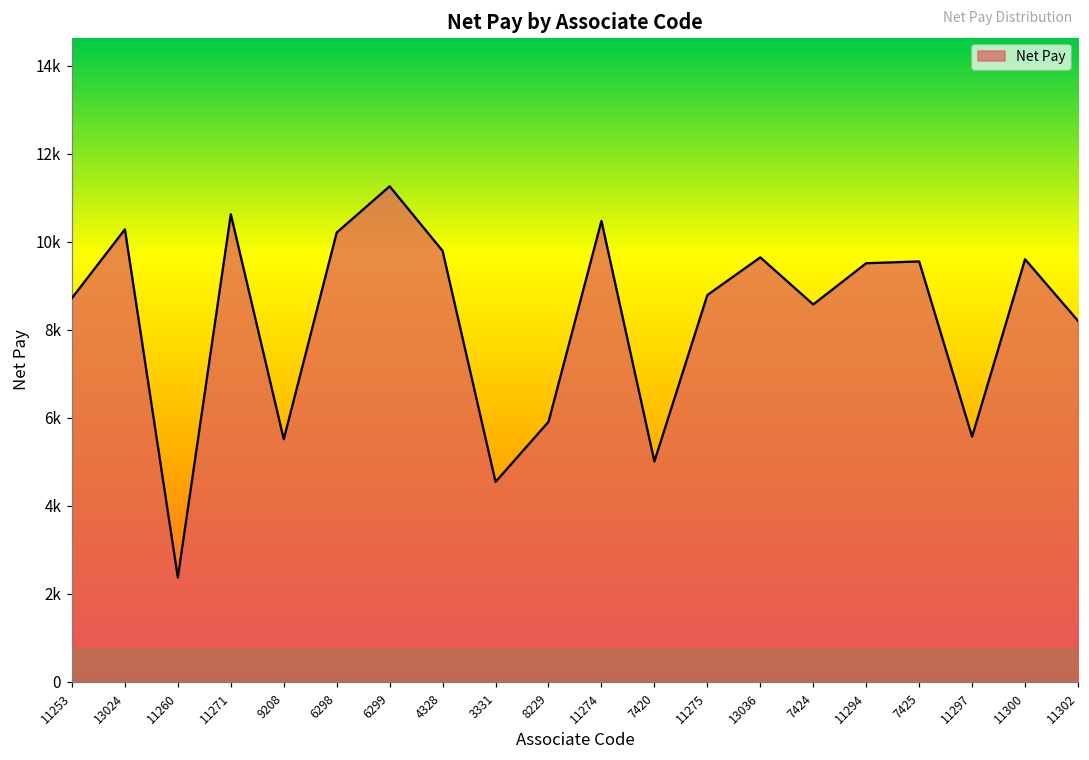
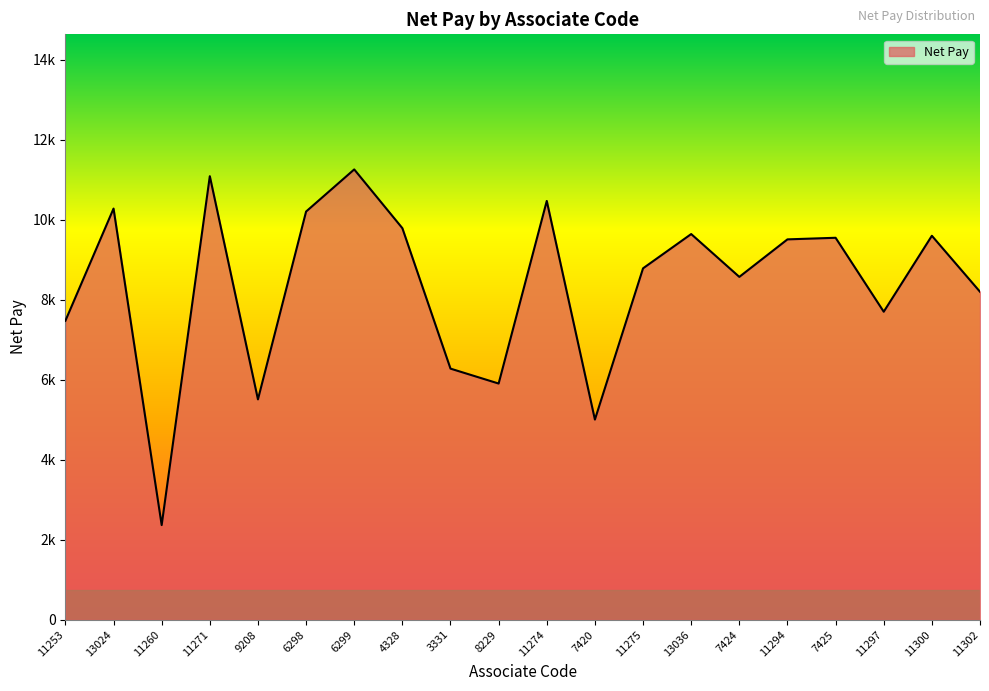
  {
-   "11253": 8700,
+   "11253": 7500,
    "13024": 10300,
    "11260": 2400,
-   "11271": 10600,
+   "11271": 11100,
    "9208": 5500,
    "6298": 10200,
    "6299": 11300,
    "4328": 9800,
-   "3331": 4500,
+   "3331": 6300,
    "8229": 5900,
    "11274": 10500,
    "7420": 5000,
    "11275": 8800,
    "13036": 9600,
    "7424": 8600,
    "11294": 9500,
    "7425": 9600,
-   "11297": 5600,
+   "11297": 7700,
    "11300": 9600,
    "11302": 8200
  }
